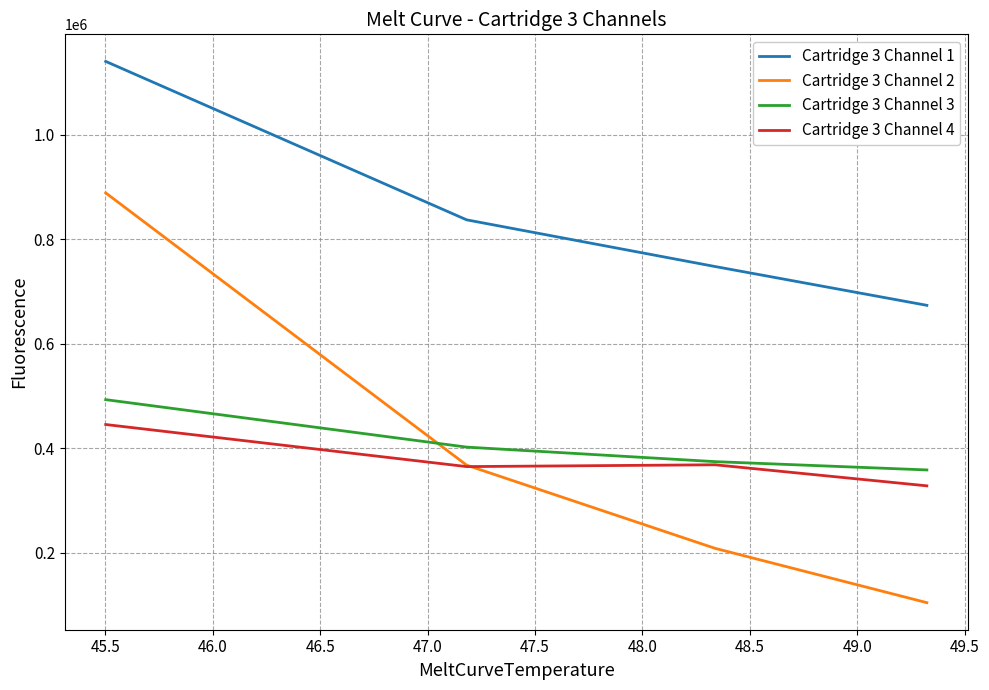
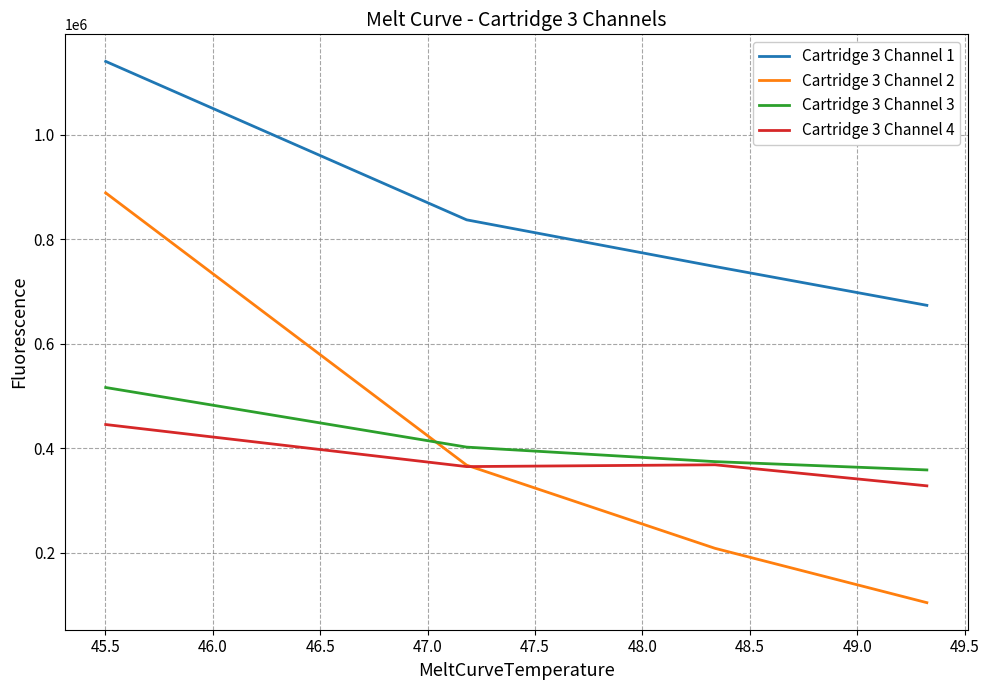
  {
    "Cartridge 3 Channel 1": {
      "45.5": 1140000
    },
    "Cartridge 3 Channel 2": {
      "45.5": 890000
    },
    "Cartridge 3 Channel 3": {
-     "45.5": 490000
+     "45.5": 520000
    },
    "Cartridge 3 Channel 4": {
      "45.5": 450000
    }
  }
